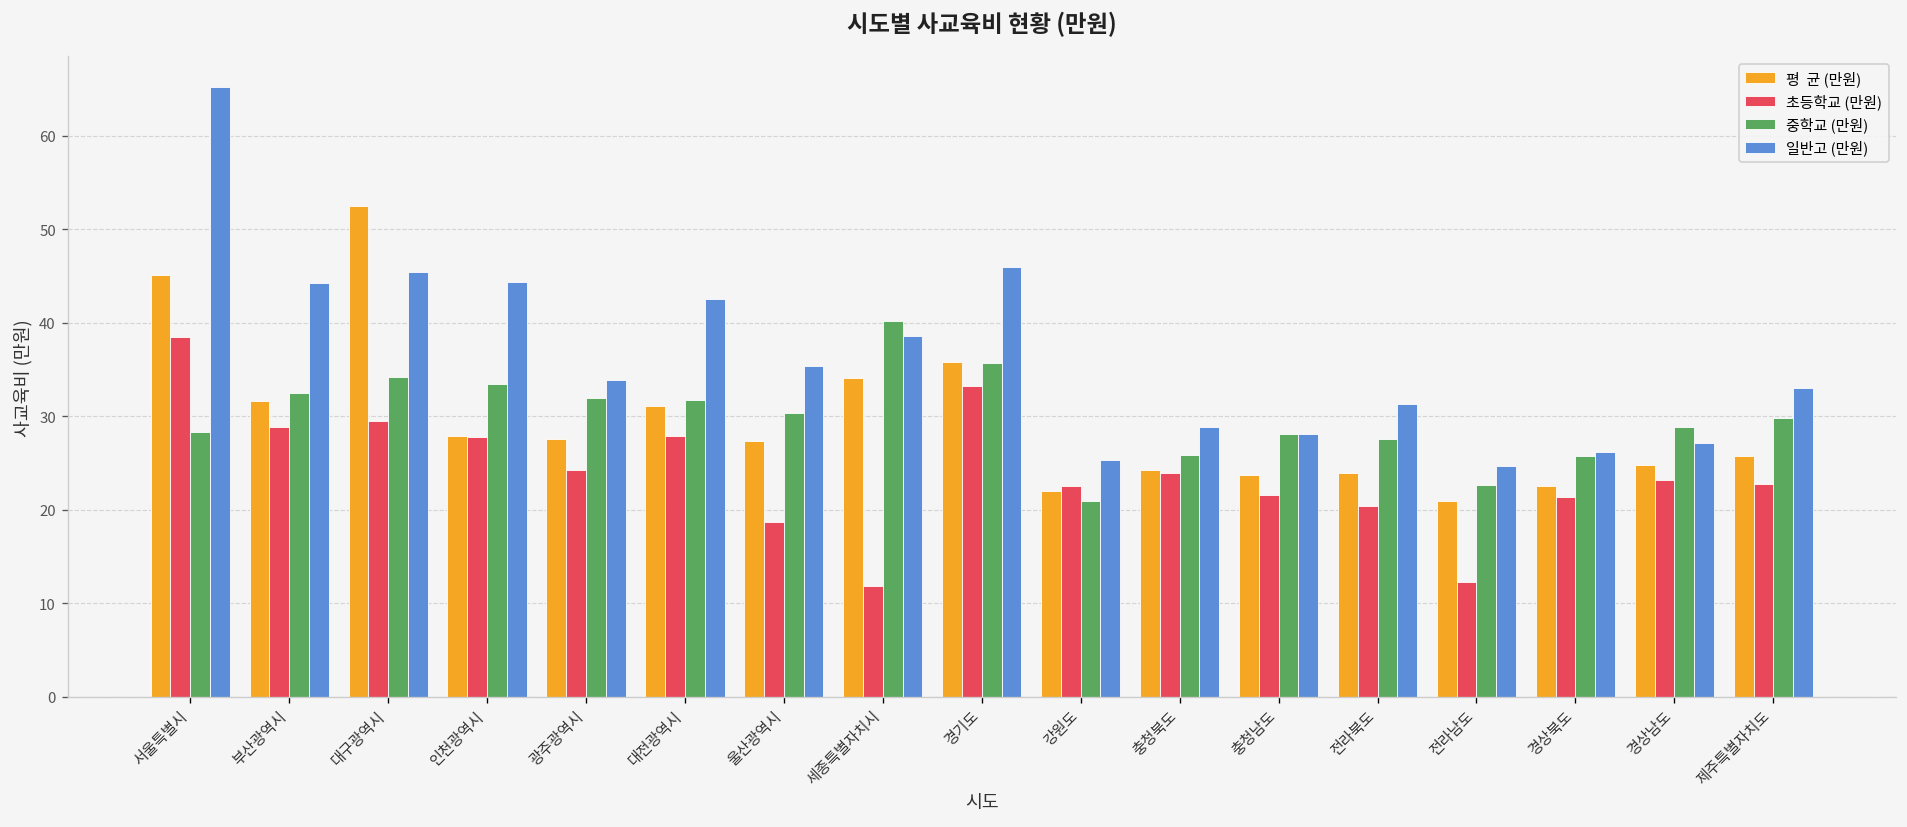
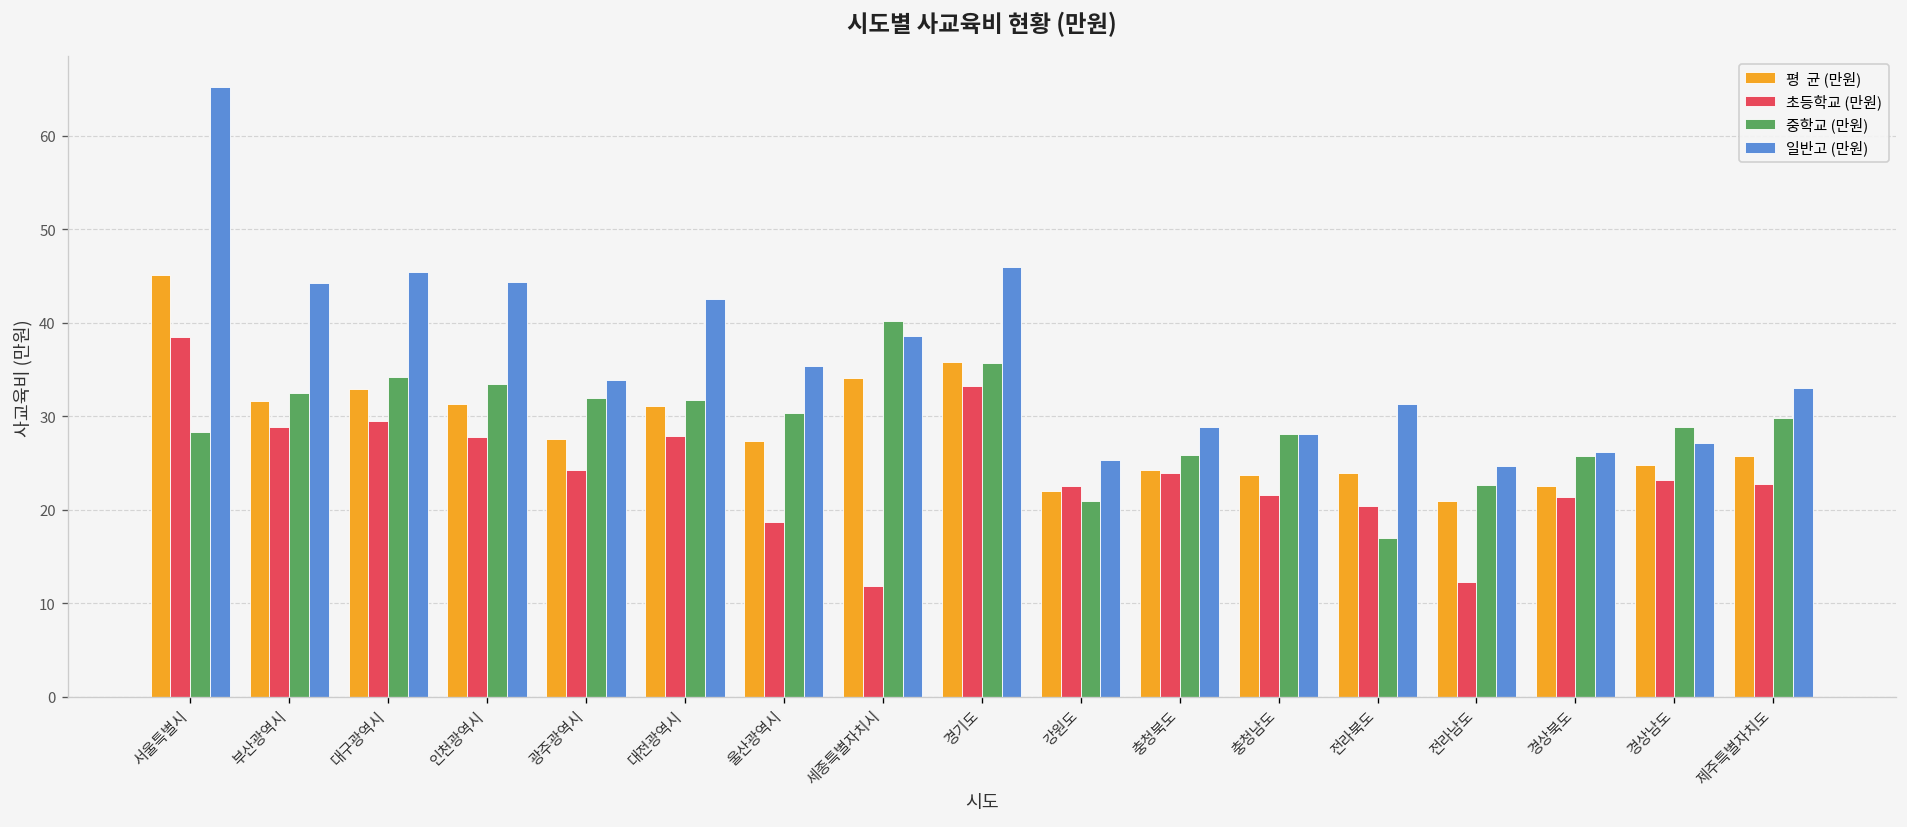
  {
    "평 균 (만원)": {
      "서울특별시": 45,
      "부산광역시": 32,
-     "대구광역시": 53,
-     "인천광역시": 28,
+     "대구광역시": 33,
+     "인천광역시": 31,
      "광주광역시": 28,
      "대전광역시": 31,
      "울산광역시": 27,
      "세종특별자치시": 34,
      "경기도": 36,
      "강원도": 22,
      "충청북도": 24,
      "충청남도": 24,
      "전라북도": 24,
      "전라남도": 21,
      "경상북도": 23,
      "경상남도": 25,
      "제주특별자치도": 26
    },
    "초등학교 (만원)": {
      "서울특별시": 39,
      "부산광역시": 29,
      "대구광역시": 30,
      "인천광역시": 28,
      "광주광역시": 24,
      "대전광역시": 28,
      "울산광역시": 19,
      "세종특별자치시": 12,
      "경기도": 33,
      "강원도": 23,
      "충청북도": 24,
      "충청남도": 22,
      "전라북도": 20,
      "전라남도": 12,
      "경상북도": 21,
      "경상남도": 23,
      "제주특별자치도": 23
    },
    "중학교 (만원)": {
      "서울특별시": 28,
      "부산광역시": 33,
      "대구광역시": 34,
      "인천광역시": 33,
      "광주광역시": 32,
      "대전광역시": 32,
      "울산광역시": 30,
      "세종특별자치시": 40,
      "경기도": 36,
      "강원도": 21,
      "충청북도": 26,
      "충청남도": 28,
-     "전라북도": 28,
+     "전라북도": 17,
      "전라남도": 23,
      "경상북도": 26,
      "경상남도": 29,
      "제주특별자치도": 30
    },
    "일반고 (만원)": {
      "서울특별시": 65,
      "부산광역시": 44,
      "대구광역시": 45,
      "인천광역시": 44,
      "광주광역시": 34,
      "대전광역시": 43,
      "울산광역시": 35,
      "세종특별자치시": 39,
      "경기도": 46,
      "강원도": 25,
      "충청북도": 29,
      "충청남도": 28,
      "전라북도": 31,
      "전라남도": 25,
      "경상북도": 26,
      "경상남도": 27,
      "제주특별자치도": 33
    }
  }
